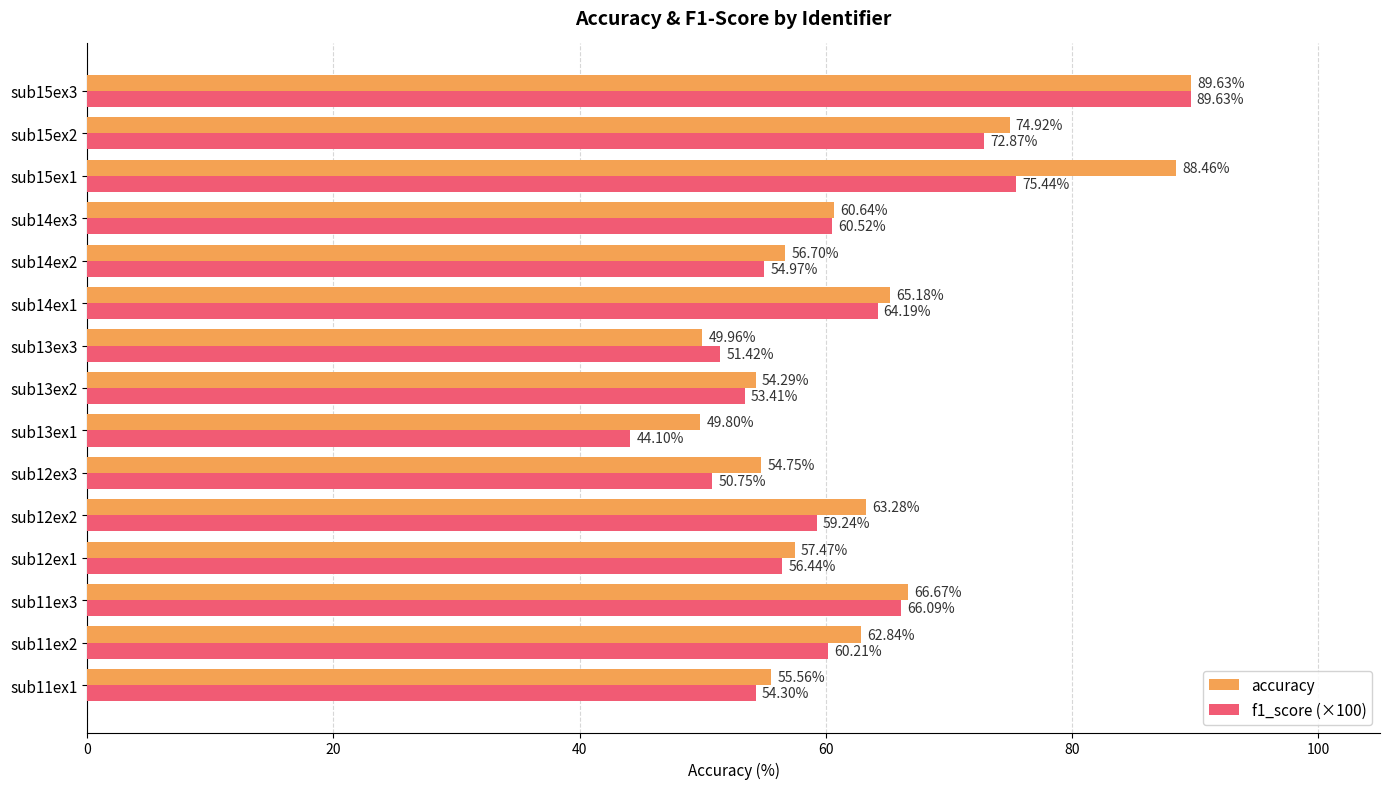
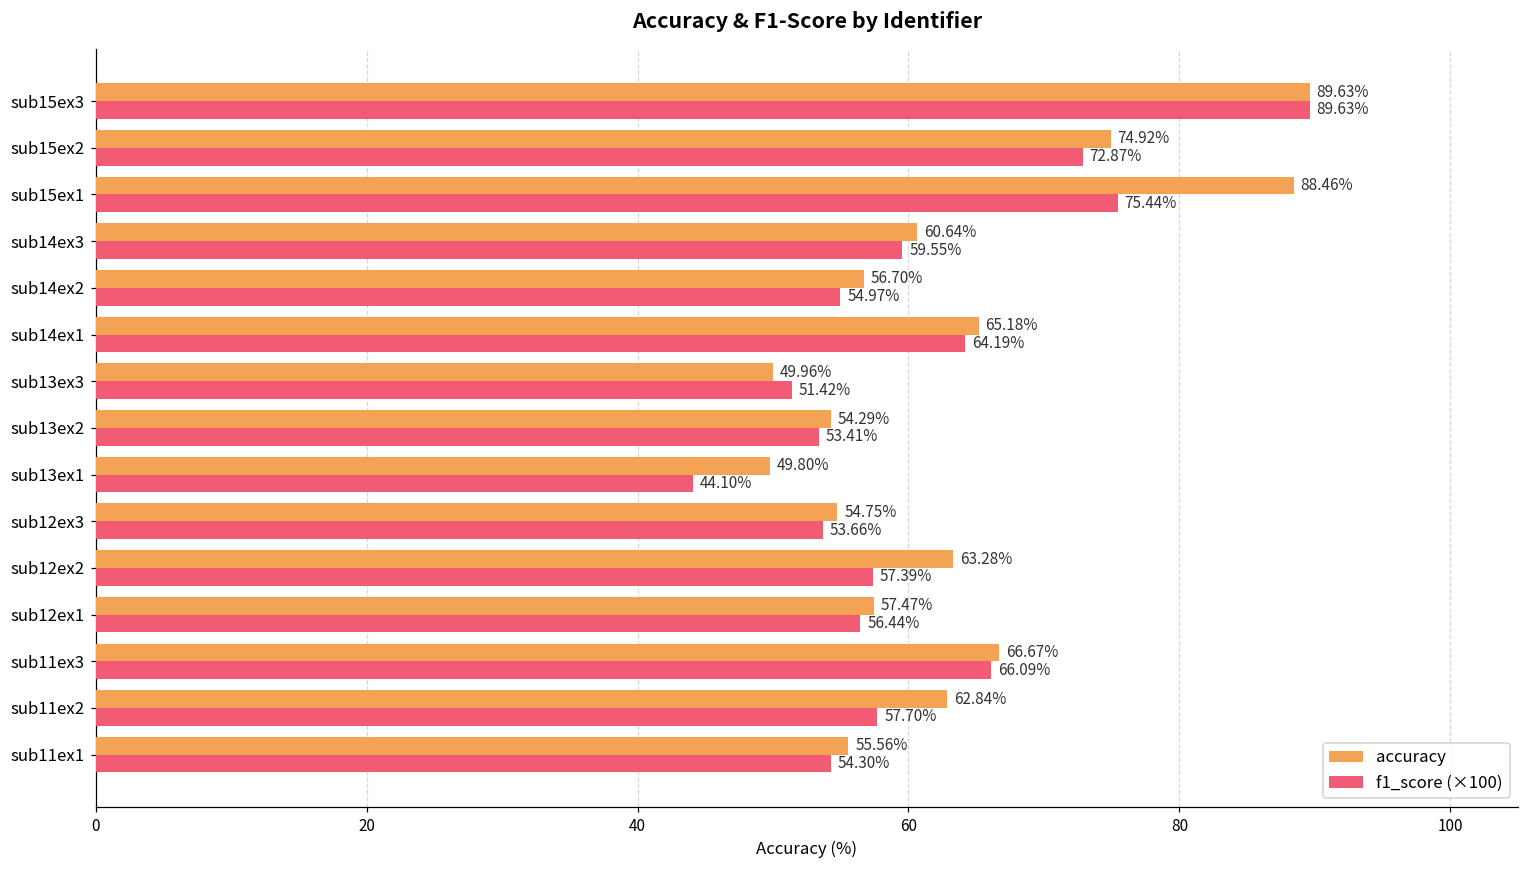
  {
    "accuracy": {
      "sub15ex3": "89.63%",
      "sub15ex2": "74.92%",
      "sub15ex1": "88.46%",
      "sub14ex3": "60.64%",
      "sub14ex2": "56.70%",
      "sub14ex1": "65.18%",
      "sub13ex3": "49.96%",
      "sub13ex2": "54.29%",
      "sub13ex1": "49.80%",
      "sub12ex3": "54.75%",
      "sub12ex2": "63.28%",
      "sub12ex1": "57.47%",
      "sub11ex3": "66.67%",
      "sub11ex2": "62.84%",
      "sub11ex1": "55.56%"
    },
    "f1_score (×100)": {
      "sub15ex3": "89.63%",
      "sub15ex2": "72.87%",
      "sub15ex1": "75.44%",
-     "sub14ex3": "60.52%",
+     "sub14ex3": "59.55%",
      "sub14ex2": "54.97%",
      "sub14ex1": "64.19%",
      "sub13ex3": "51.42%",
      "sub13ex2": "53.41%",
      "sub13ex1": "44.10%",
-     "sub12ex3": "50.75%",
-     "sub12ex2": "59.24%",
+     "sub12ex3": "53.66%",
+     "sub12ex2": "57.39%",
      "sub12ex1": "56.44%",
      "sub11ex3": "66.09%",
-     "sub11ex2": "60.21%",
+     "sub11ex2": "57.70%",
      "sub11ex1": "54.30%"
    }
  }
